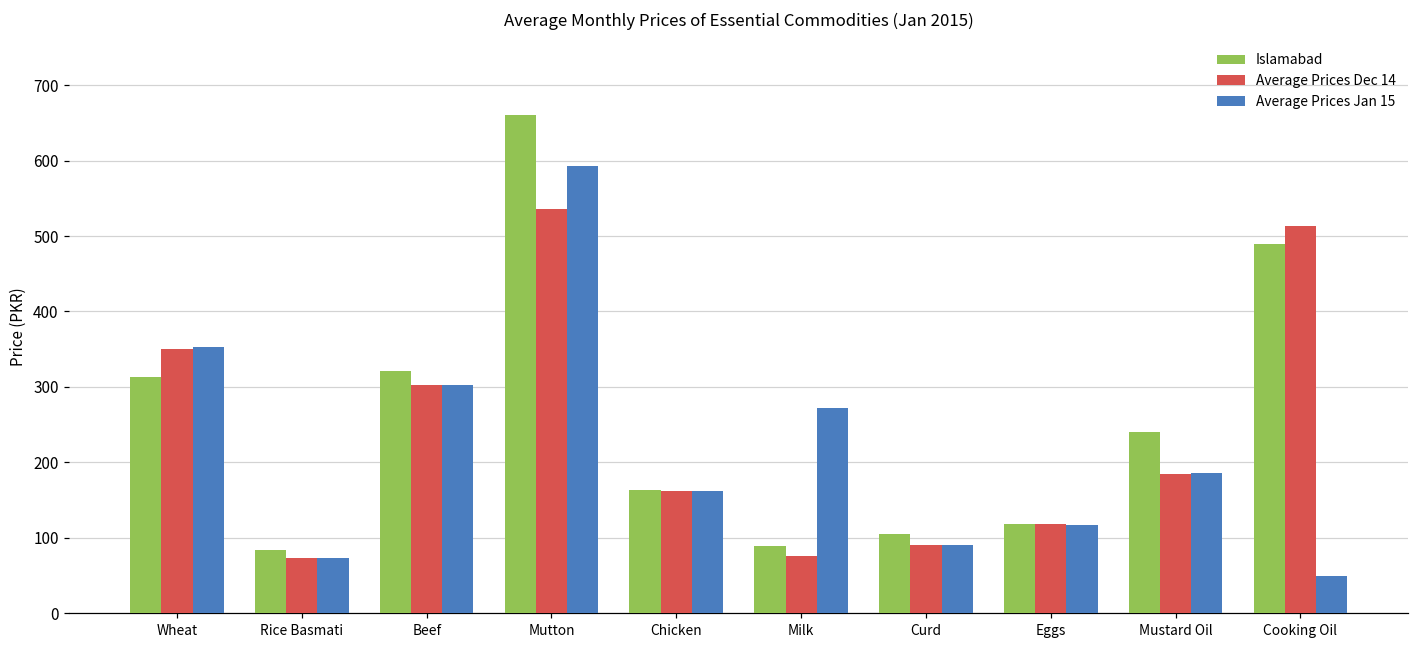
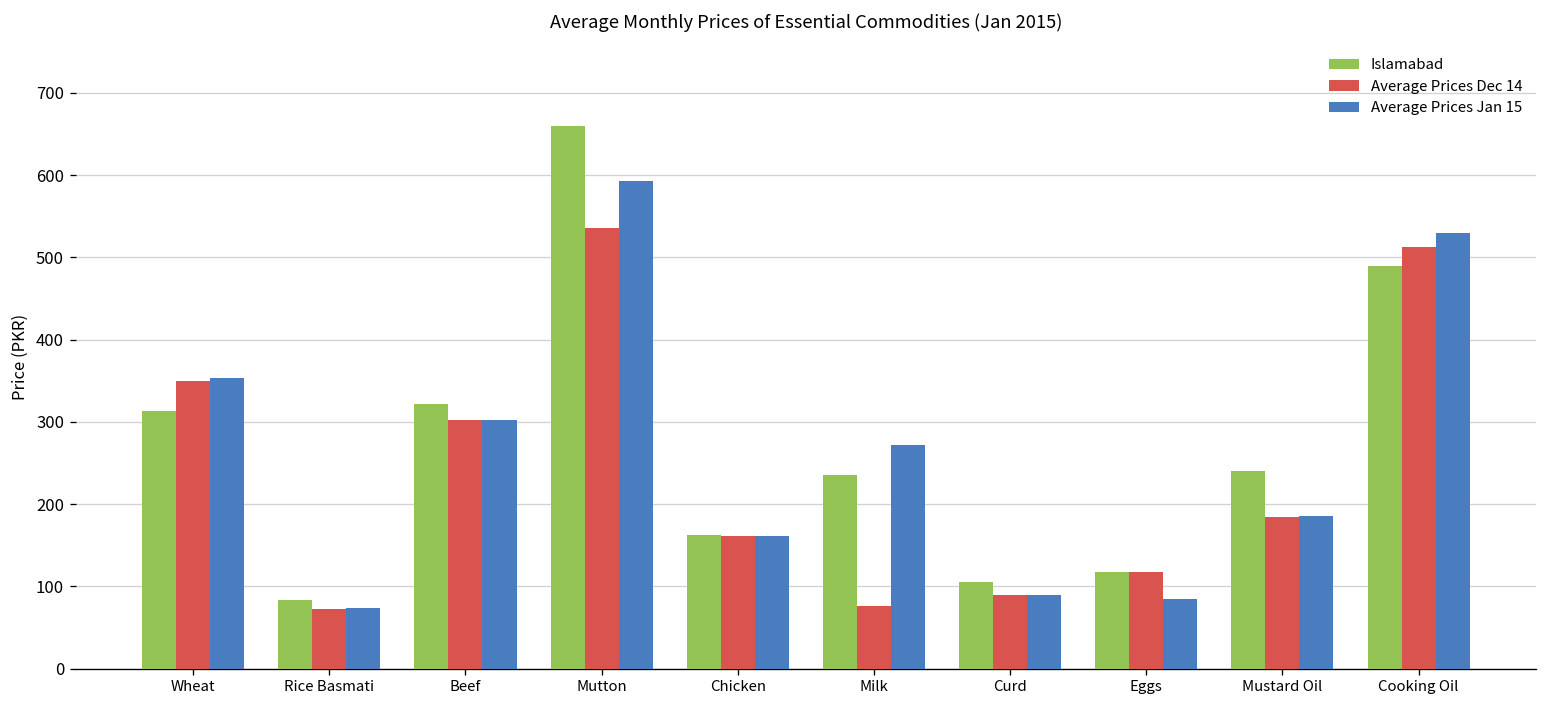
  {
    "Islamabad": {
      "Wheat": 310,
      "Rice Basmati": 80,
      "Beef": 320,
      "Mutton": 660,
      "Chicken": 160,
-     "Milk": 90,
+     "Milk": 240,
      "Curd": 110,
      "Eggs": 120,
      "Mustard Oil": 240,
      "Cooking Oil": 490
    },
    "Average Prices Dec 14": {
      "Wheat": 350,
      "Rice Basmati": 70,
      "Beef": 300,
      "Mutton": 540,
      "Chicken": 160,
      "Milk": 80,
      "Curd": 90,
      "Eggs": 120,
      "Mustard Oil": 180,
      "Cooking Oil": 510
    },
    "Average Prices Jan 15": {
      "Wheat": 350,
      "Rice Basmati": 70,
      "Beef": 300,
      "Mutton": 590,
      "Chicken": 160,
      "Milk": 270,
      "Curd": 90,
-     "Eggs": 120,
+     "Eggs": 90,
      "Mustard Oil": 190,
-     "Cooking Oil": 50
+     "Cooking Oil": 530
    }
  }
